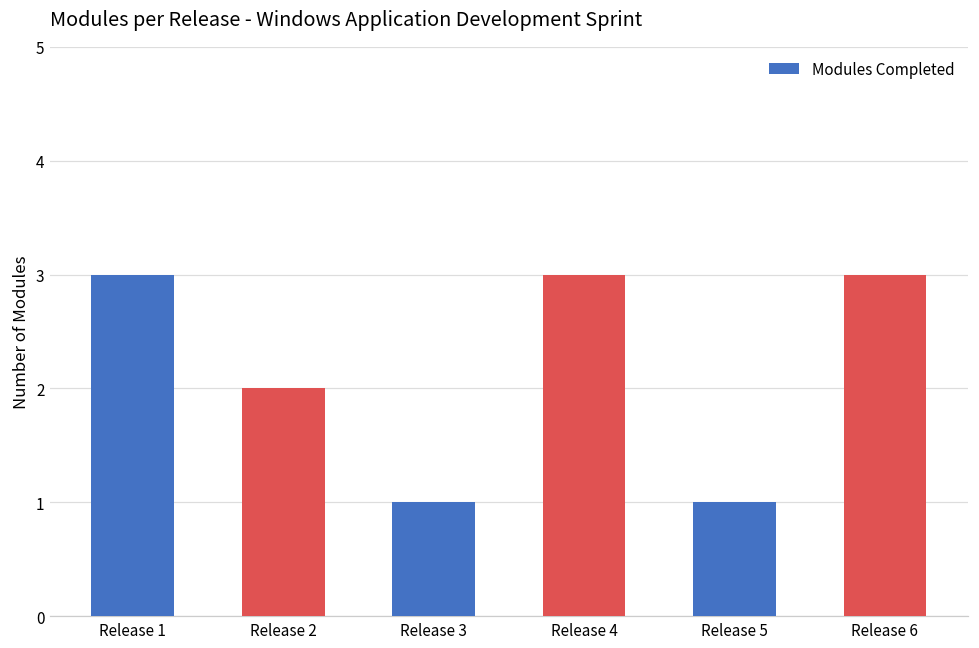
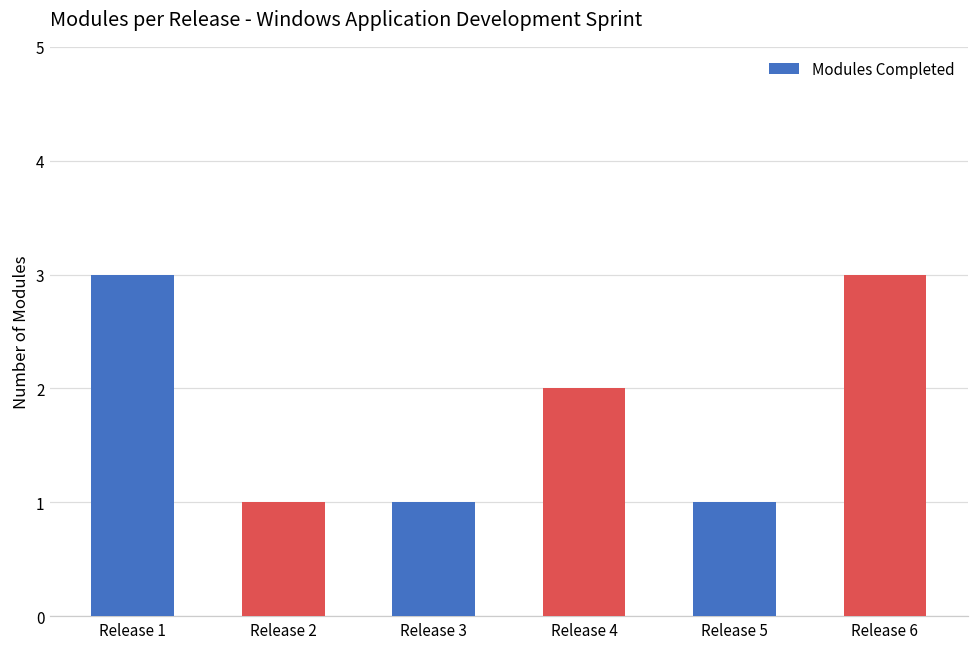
  {
    "Release 1": 3,
-   "Release 2": 2,
+   "Release 2": 1,
    "Release 3": 1,
-   "Release 4": 3,
+   "Release 4": 2,
    "Release 5": 1,
    "Release 6": 3
  }
